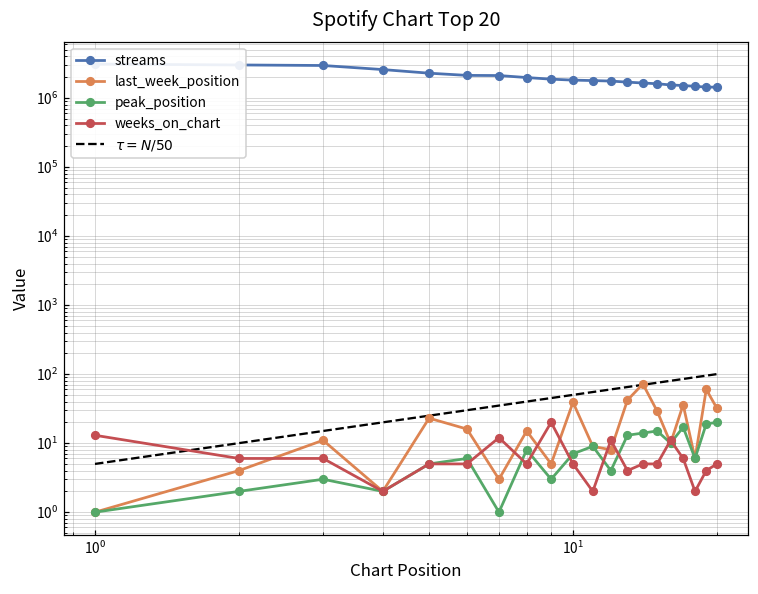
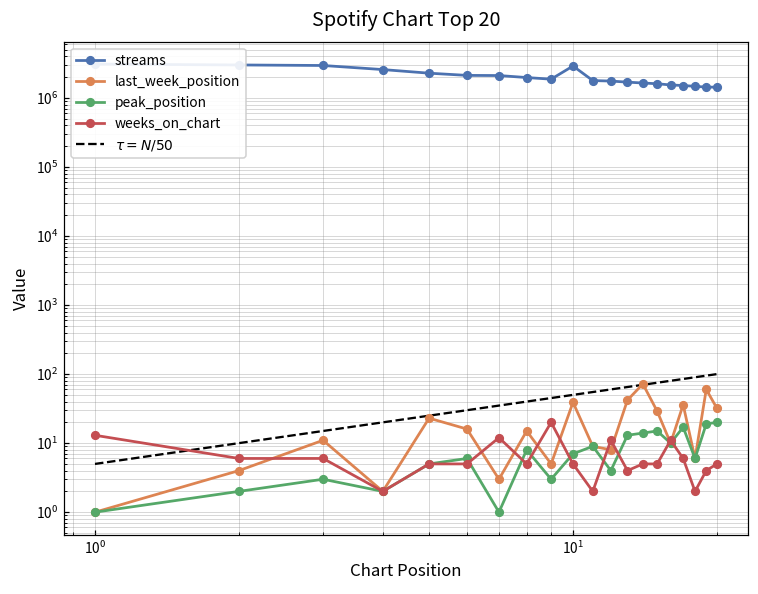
  {
    "streams": {
-     "10^1": 1800000
+     "10^1": 3000000
    },
    "peak_position": {
      "10^1": 7
    }
  }
